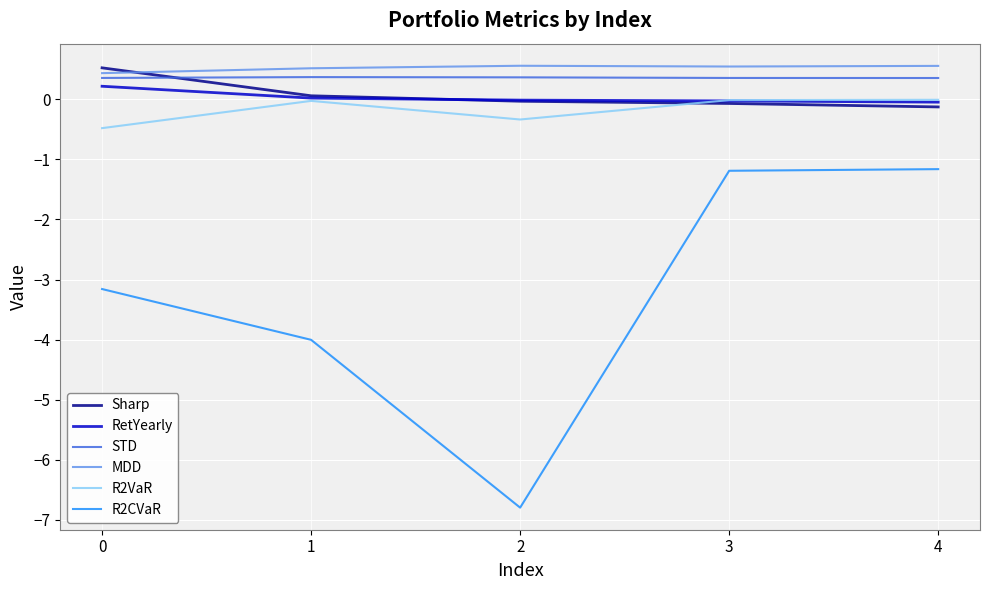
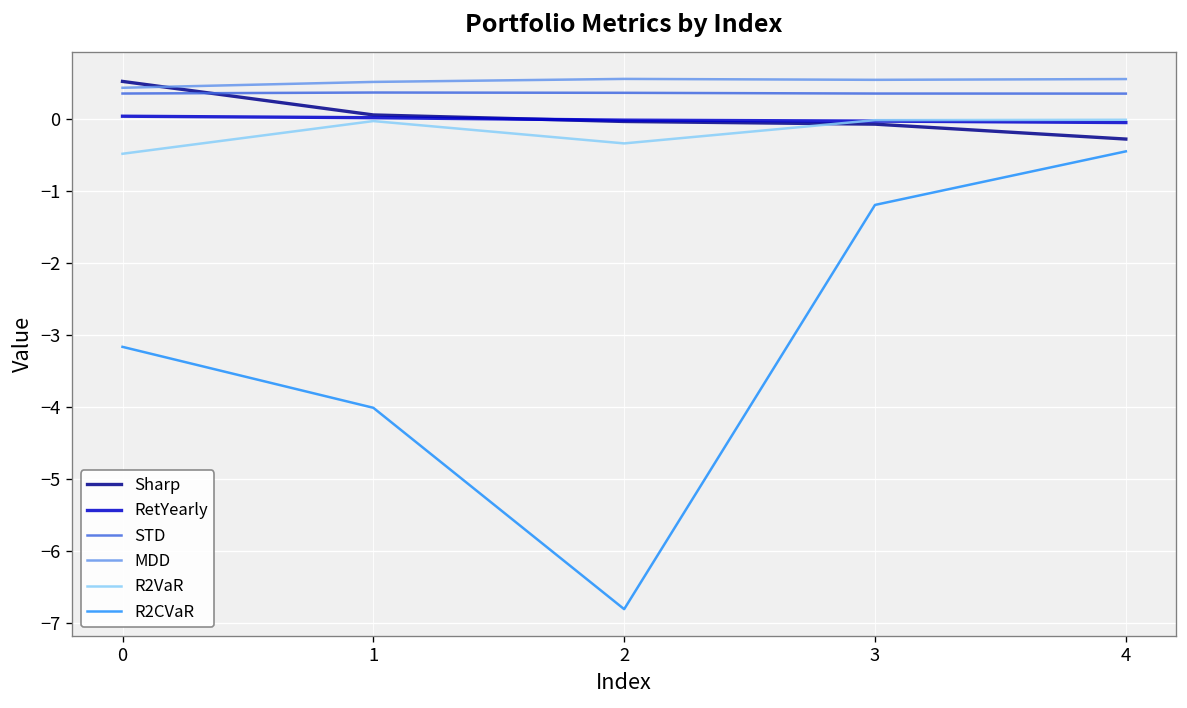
  {
    "Sharp": {
      "0": 0.5,
      "3": -0.1,
-     "4": -0.1
+     "4": -0.3
    },
    "RetYearly": {
-     "0": 0.2
+     "0": 0.0
    },
    "R2VaR": {
      "0": -0.5,
      "1": 0.0,
      "2": -0.3
    },
    "R2CVaR": {
      "0": -3.2,
      "1": -4.0,
      "2": -6.8,
      "3": -1.2,
-     "4": -1.2
+     "4": -0.4
    }
  }
